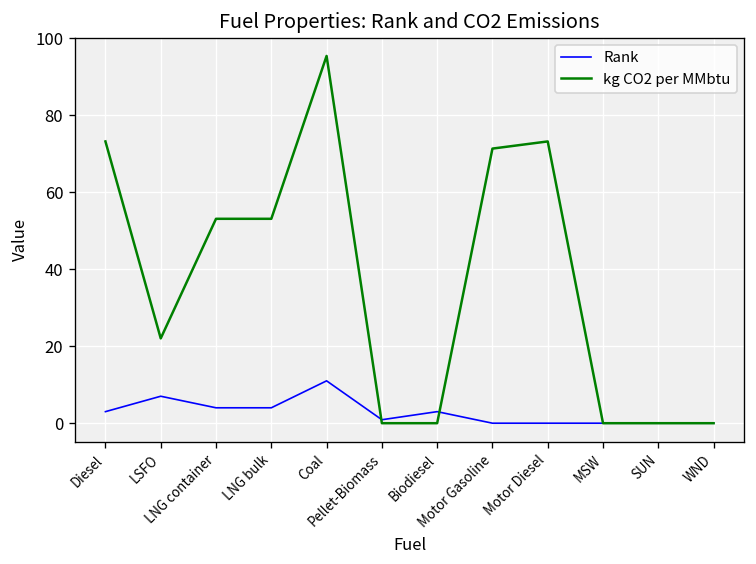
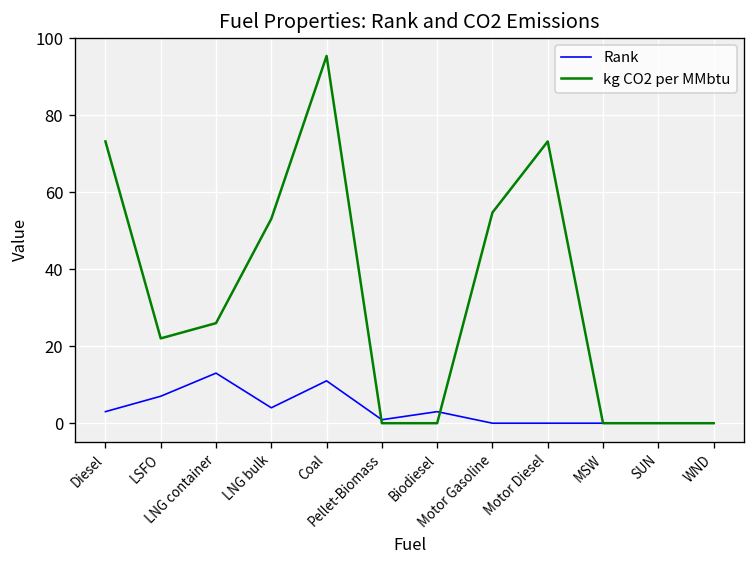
  {
    "Rank": {
      "Diesel": 3,
      "LSFO": 7,
-     "LNG container": 4,
+     "LNG container": 13,
      "LNG bulk": 4,
      "Coal": 11,
      "Pellet-Biomass": 1,
      "Biodiesel": 3,
      "Motor Gasoline": 0,
      "Motor Diesel": 0
    },
    "kg CO2 per MMbtu": {
      "Diesel": 73,
      "LSFO": 22,
-     "LNG container": 53,
+     "LNG container": 26,
      "LNG bulk": 53,
      "Coal": 95,
      "Pellet-Biomass": 0,
      "Biodiesel": 0,
-     "Motor Gasoline": 71,
+     "Motor Gasoline": 55,
      "Motor Diesel": 73
    }
  }
